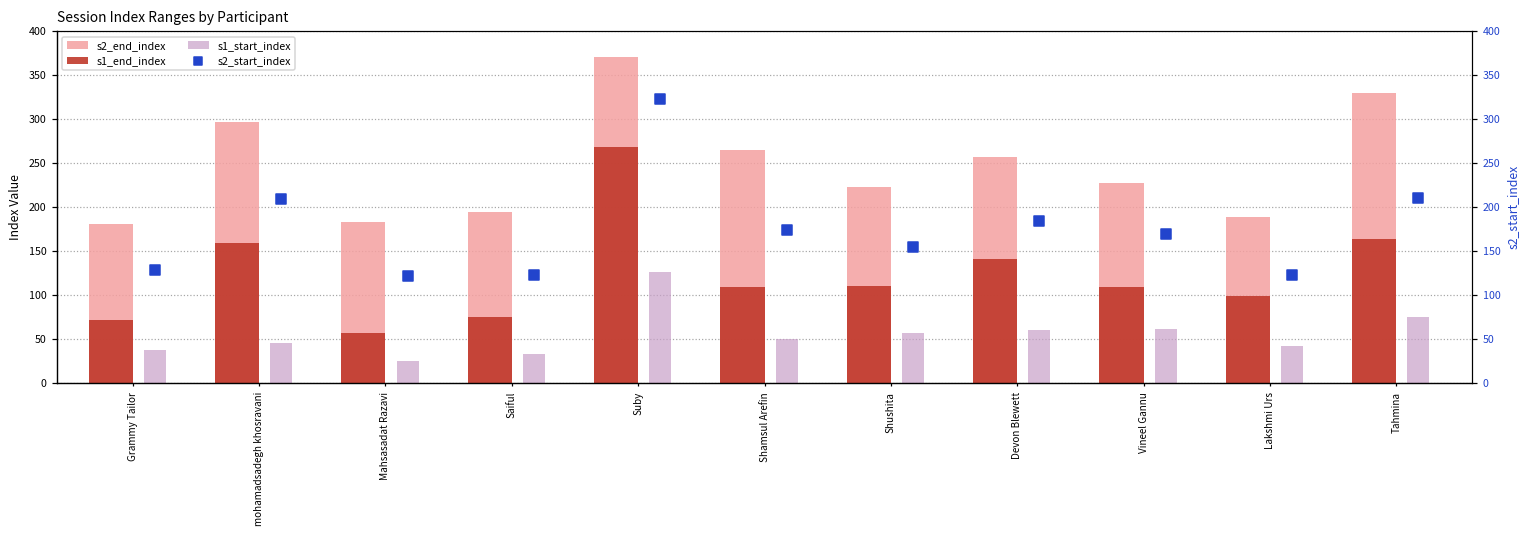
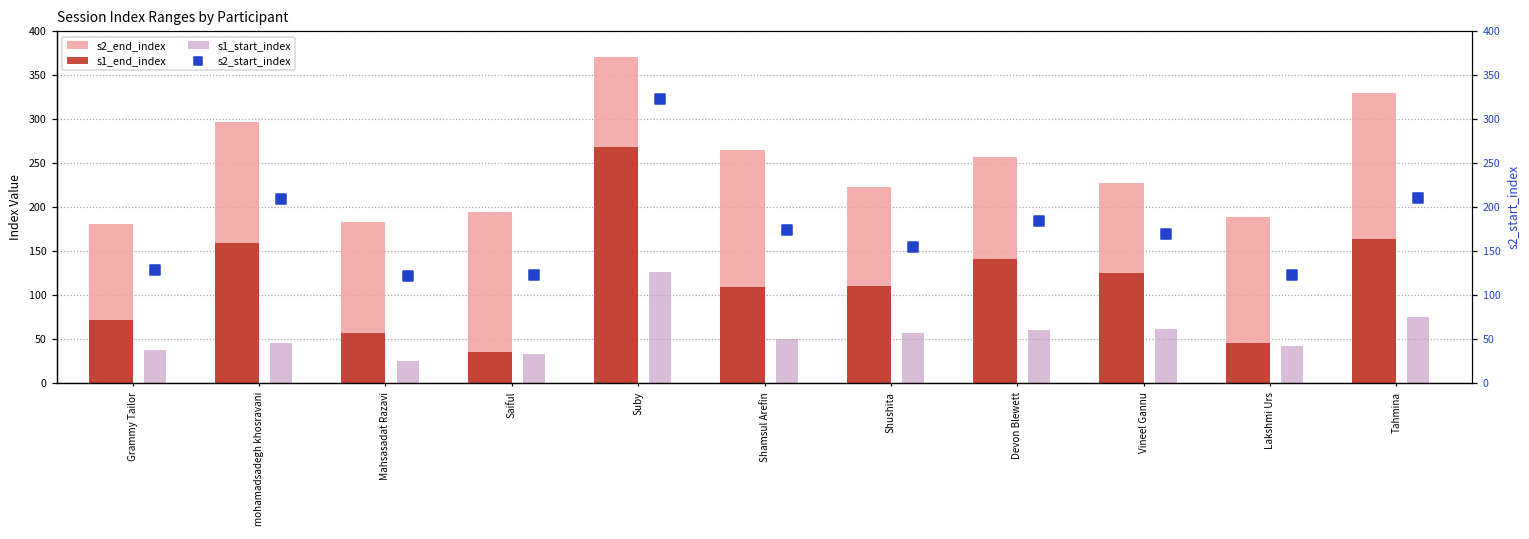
  {
    "s1_end_index": {
-     "Saiful": 80,
-     "Vineel Gannu": 110,
-     "Lakshmi Urs": 100
+     "Saiful": 40,
+     "Vineel Gannu": 130,
+     "Lakshmi Urs": 50
    }
  }
